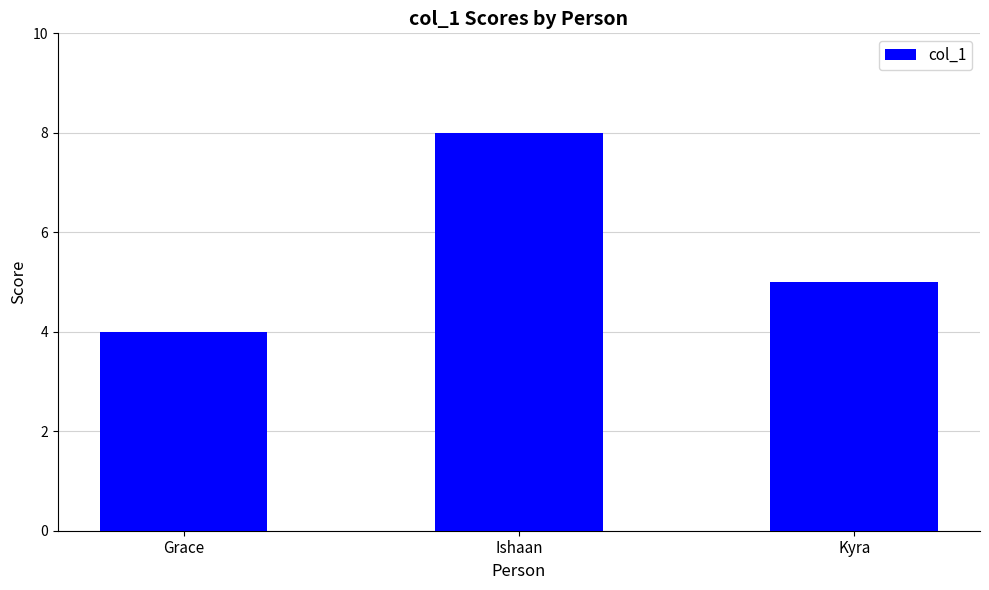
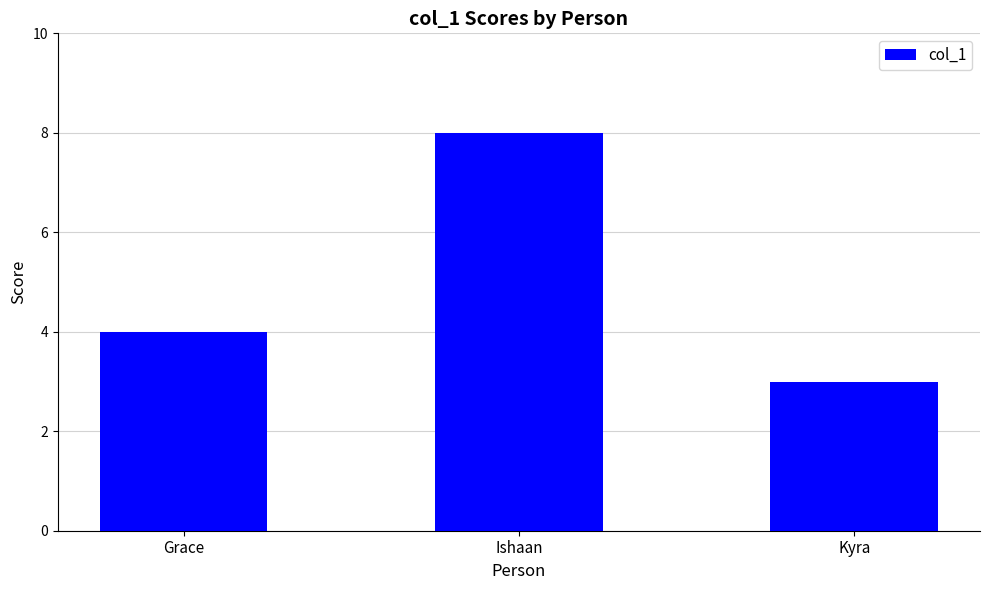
  {
    "Grace": 4,
    "Ishaan": 8,
-   "Kyra": 5
+   "Kyra": 3
  }
